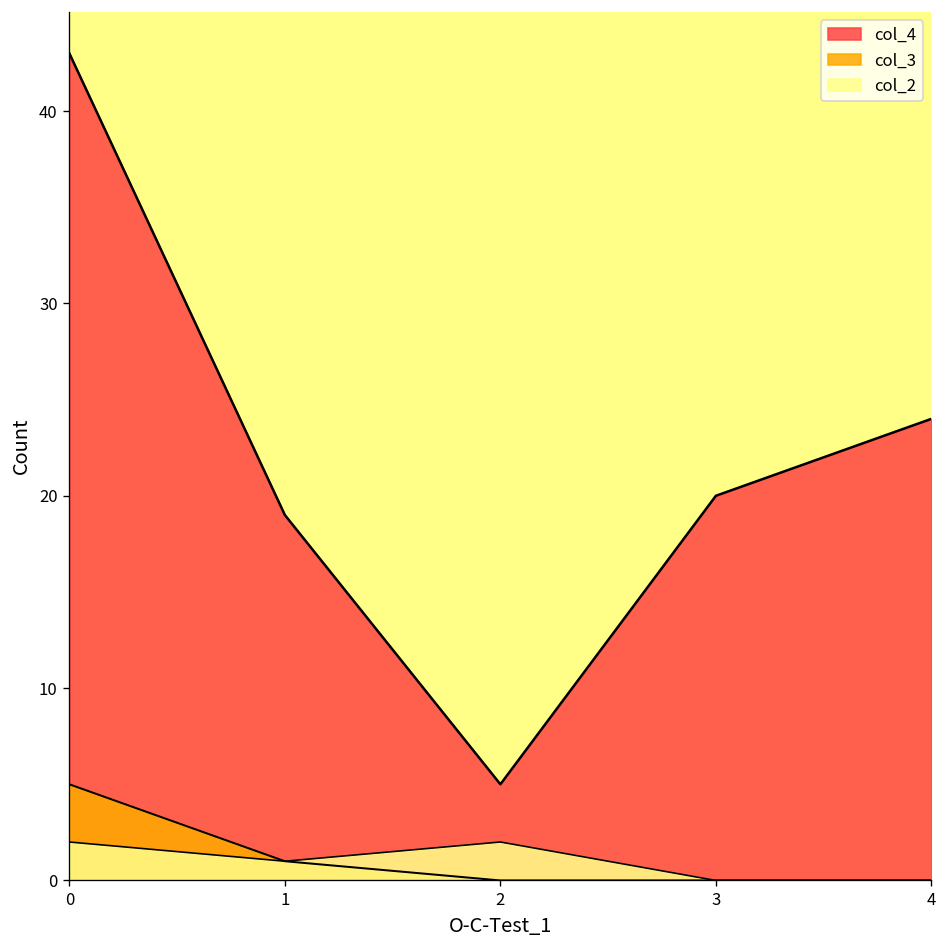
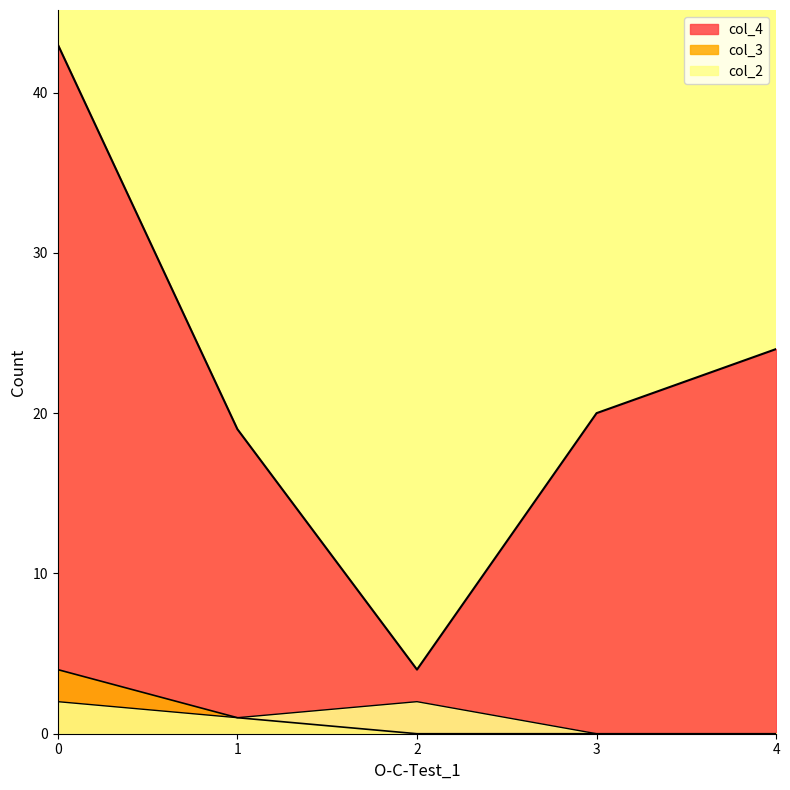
  {
    "col_4": {
      "0": 43,
      "1": 19,
-     "2": 5,
+     "2": 4,
      "3": 20,
      "4": 24
    },
    "col_3": {
-     "0": 5,
+     "0": 4,
      "2": 0
    },
    "col_2": {
      "0": 2,
      "2": 2
    }
  }
